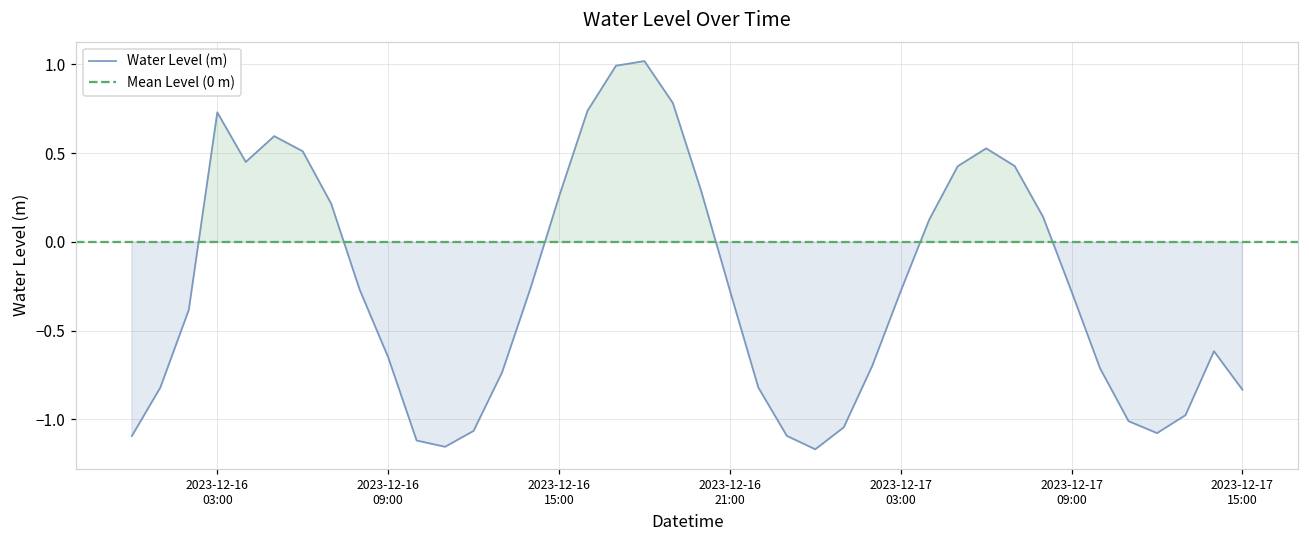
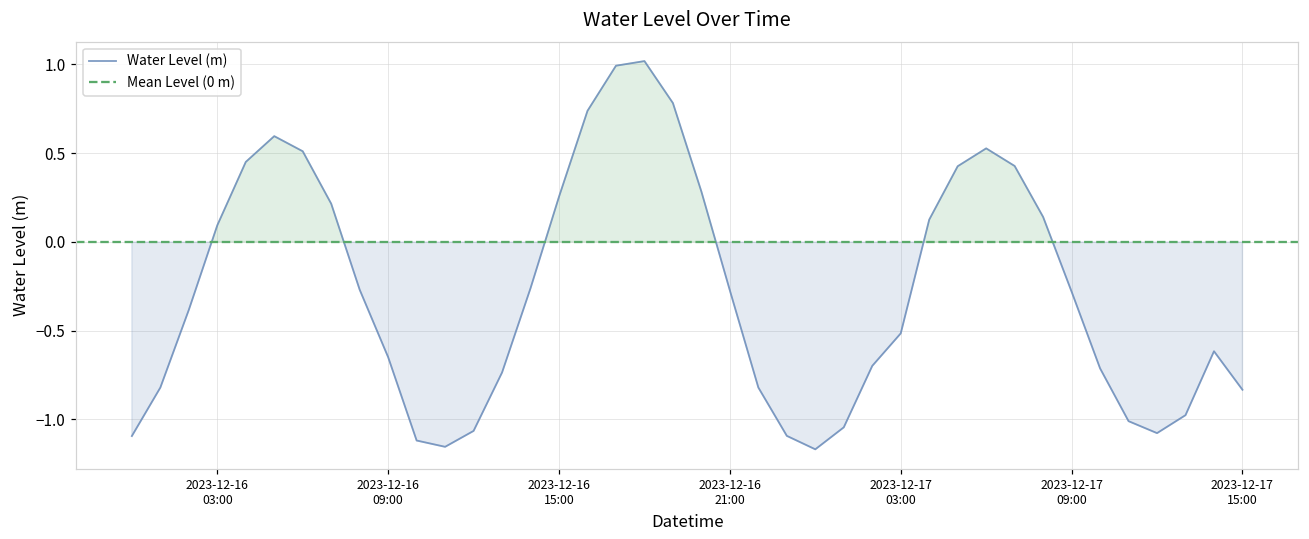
  {
-   "2023-12-16 03:00": 0.73,
+   "2023-12-16 03:00": 0.09,
    "2023-12-16 09:00": -0.65,
    "2023-12-16 15:00": 0.26,
    "2023-12-16 21:00": -0.27,
-   "2023-12-17 03:00": -0.28,
+   "2023-12-17 03:00": -0.51,
    "2023-12-17 09:00": -0.28,
    "2023-12-17 15:00": -0.83
  }
